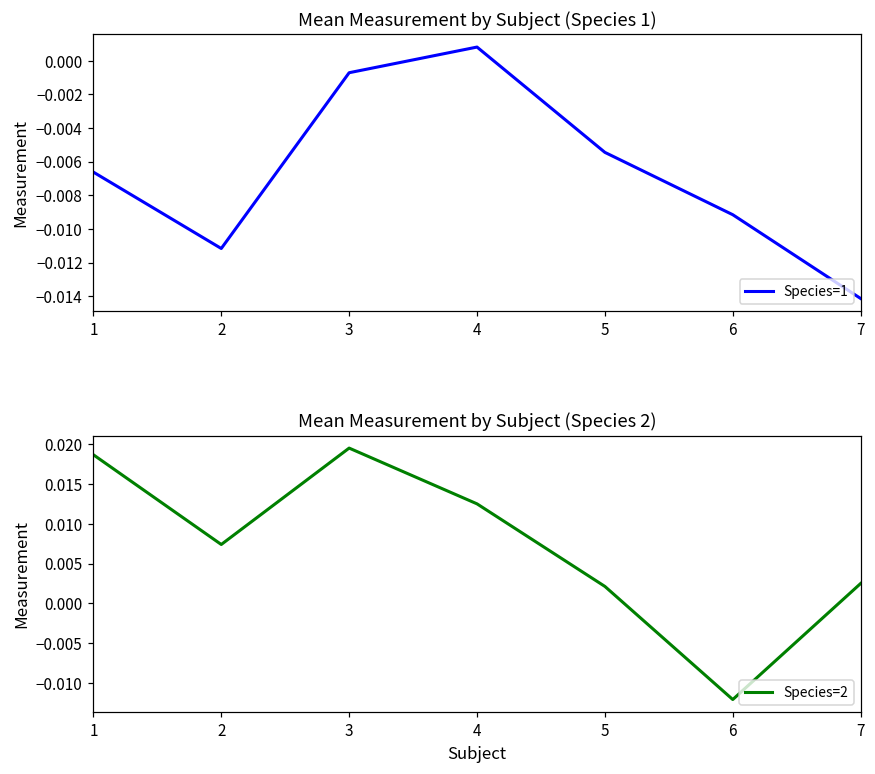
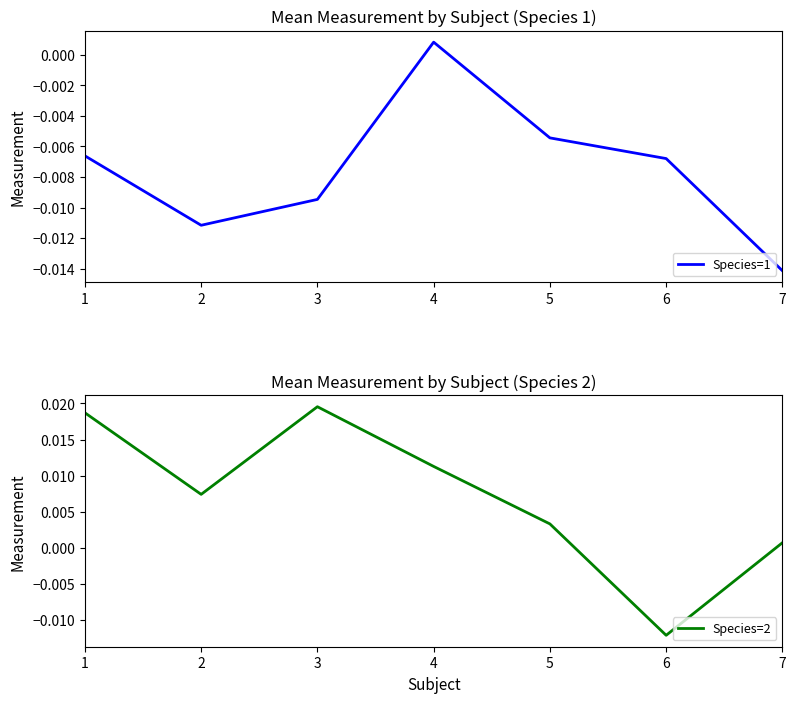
  {
    "Mean Measurement by Subject (Species 1)": {
      "1": -0.0066,
      "2": -0.0112,
-     "3": -0.0007,
+     "3": -0.0095,
      "4": 0.0008,
      "5": -0.0054,
-     "6": -0.0092,
+     "6": -0.0068,
      "7": -0.0141
    },
    "Mean Measurement by Subject (Species 2)": {
      "1": 0.019,
      "2": 0.007,
      "3": 0.020,
-     "4": 0.013,
-     "5": 0.002,
+     "4": 0.011,
+     "5": 0.003,
      "6": -0.012,
-     "7": 0.003
+     "7": 0.001
    }
  }
